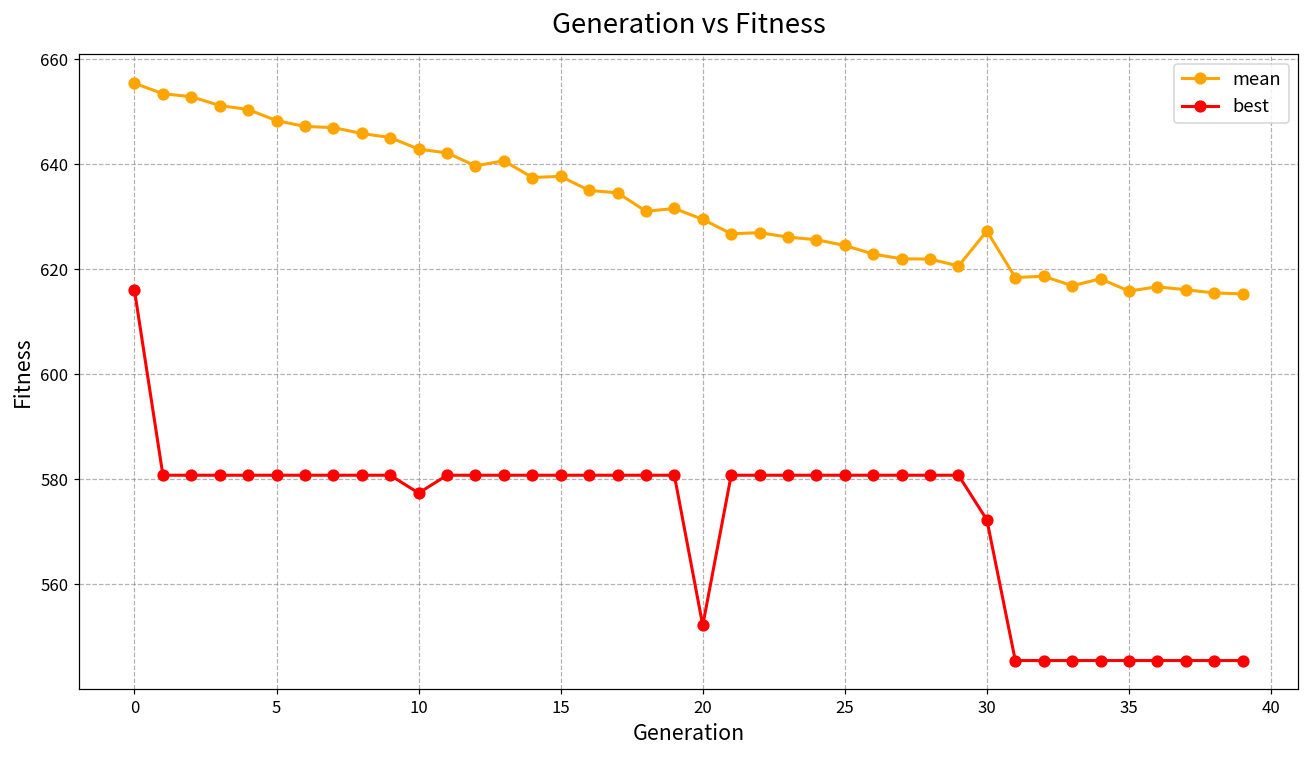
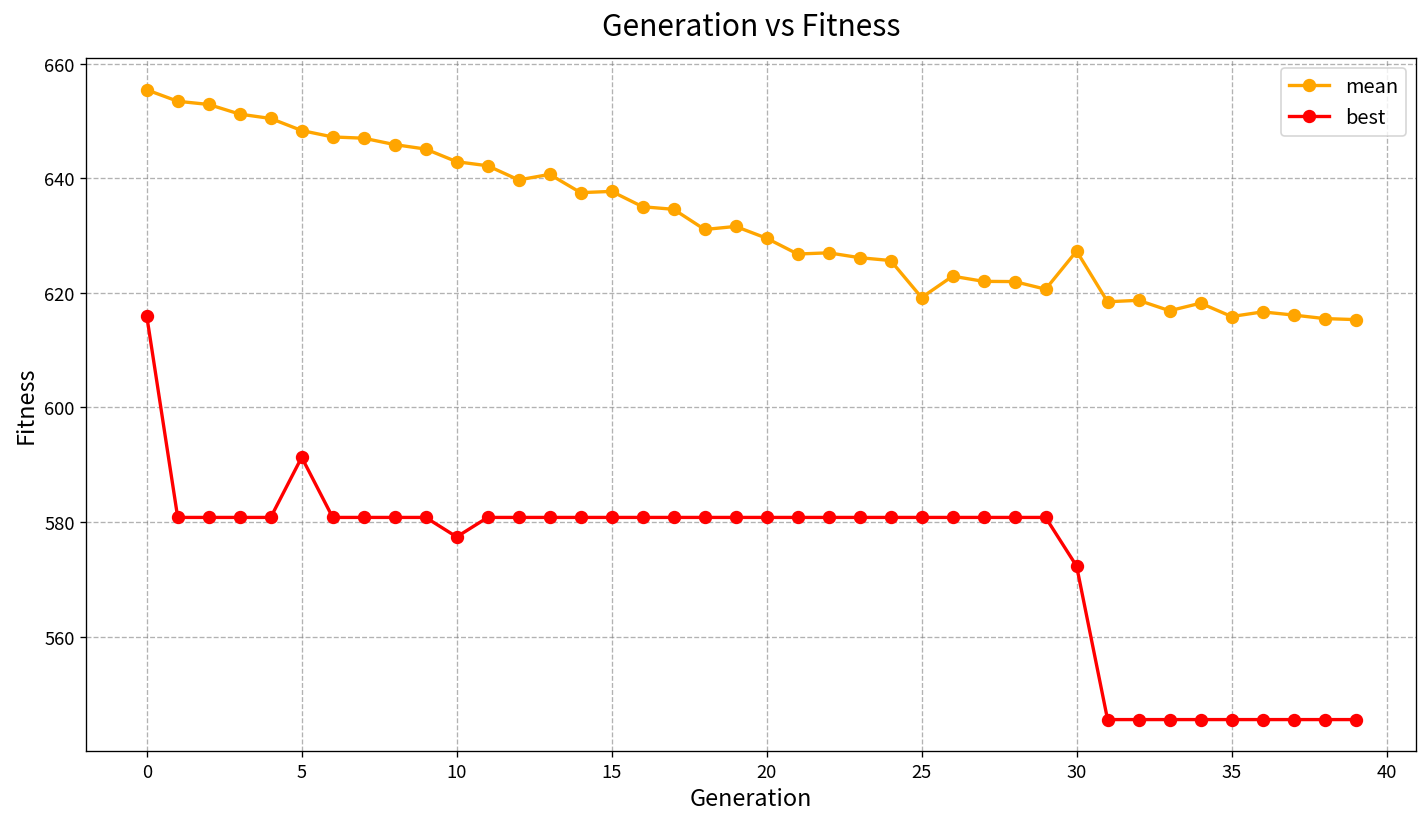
  {
    "mean": {
      "0": 655,
      "5": 648,
      "10": 643,
      "15": 638,
      "20": 630,
-     "25": 625,
+     "25": 619,
      "30": 627,
      "35": 616
    },
    "best": {
      "0": 616,
-     "5": 581,
+     "5": 591,
      "10": 577,
      "15": 581,
-     "20": 552,
+     "20": 581,
      "25": 581,
      "30": 572,
      "35": 546
    }
  }
